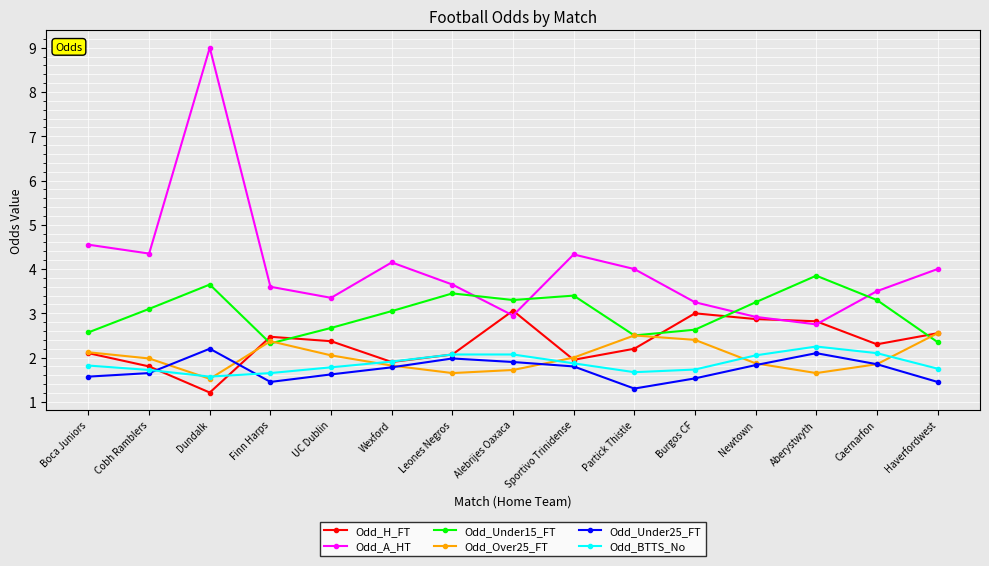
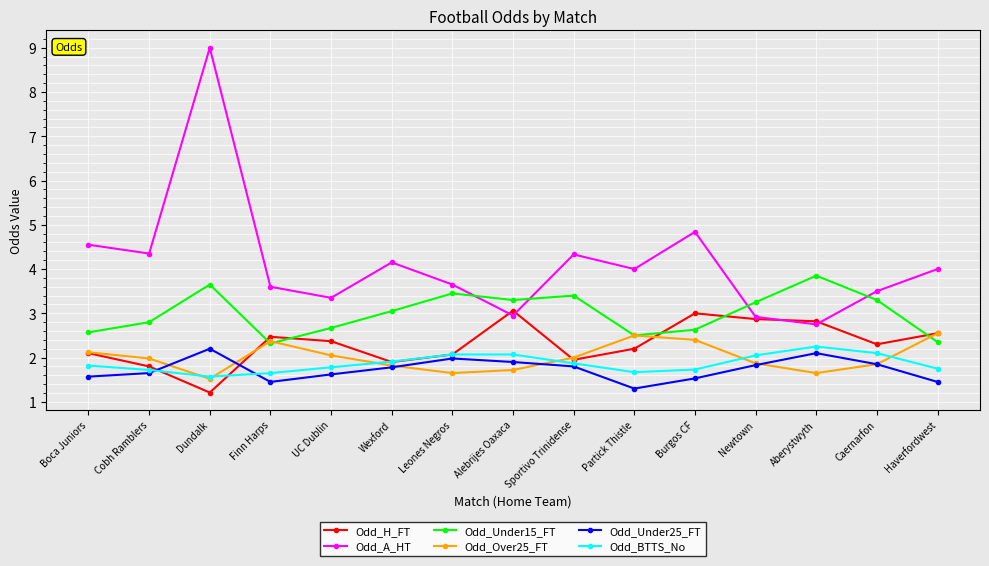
  {
    "Odd_H_FT": {
      "Cobh Ramblers": 1.8,
      "Dundalk": 1.2,
      "Finn Harps": 2.5,
      "UC Dublin": 2.4,
      "Alebrijes Oaxaca": 3.1,
      "Partick Thistle": 2.2,
      "Burgos CF": 3.0,
      "Aberystwyth": 2.8,
      "Caernarfon": 2.3
    },
    "Odd_A_HT": {
      "Boca Juniors": 4.6,
      "Cobh Ramblers": 4.4,
      "Dundalk": 9.0,
      "Finn Harps": 3.6,
      "UC Dublin": 3.4,
      "Wexford": 4.2,
      "Leones Negros": 3.7,
      "Alebrijes Oaxaca": 3.0,
      "Sportivo Trinidense": 4.3,
      "Partick Thistle": 4.0,
-     "Burgos CF": 3.3,
+     "Burgos CF": 4.8,
      "Aberystwyth": 2.8,
      "Caernarfon": 3.5,
      "Haverfordwest": 4.0
    },
    "Odd_Under15_FT": {
      "Boca Juniors": 2.6,
-     "Cobh Ramblers": 3.1,
+     "Cobh Ramblers": 2.8,
      "Dundalk": 3.7,
      "UC Dublin": 2.7,
      "Wexford": 3.1,
      "Leones Negros": 3.5,
      "Alebrijes Oaxaca": 3.3,
      "Sportivo Trinidense": 3.4,
      "Burgos CF": 2.6,
      "Newtown": 3.3,
      "Aberystwyth": 3.9,
      "Caernarfon": 3.3,
      "Haverfordwest": 2.4
    },
    "Odd_Over25_FT": {
      "Cobh Ramblers": 2.0,
      "UC Dublin": 2.1,
      "Leones Negros": 1.7,
      "Alebrijes Oaxaca": 1.7,
      "Burgos CF": 2.4,
      "Aberystwyth": 1.7
    },
    "Odd_Under25_FT": {
      "Boca Juniors": 1.6,
      "Cobh Ramblers": 1.7,
      "Dundalk": 2.2,
      "Finn Harps": 1.5,
      "UC Dublin": 1.6,
      "Leones Negros": 2.0,
      "Alebrijes Oaxaca": 1.9,
      "Sportivo Trinidense": 1.8,
      "Partick Thistle": 1.3,
      "Burgos CF": 1.5,
      "Aberystwyth": 2.1,
      "Haverfordwest": 1.5
    },
    "Odd_BTTS_No": {
      "Boca Juniors": 1.8,
      "Cobh Ramblers": 1.7,
      "Finn Harps": 1.7,
      "UC Dublin": 1.8,
      "Alebrijes Oaxaca": 2.1,
      "Sportivo Trinidense": 1.9,
      "Partick Thistle": 1.7,
      "Burgos CF": 1.7,
      "Newtown": 2.1,
      "Aberystwyth": 2.3,
      "Caernarfon": 2.1,
      "Haverfordwest": 1.8
    }
  }
